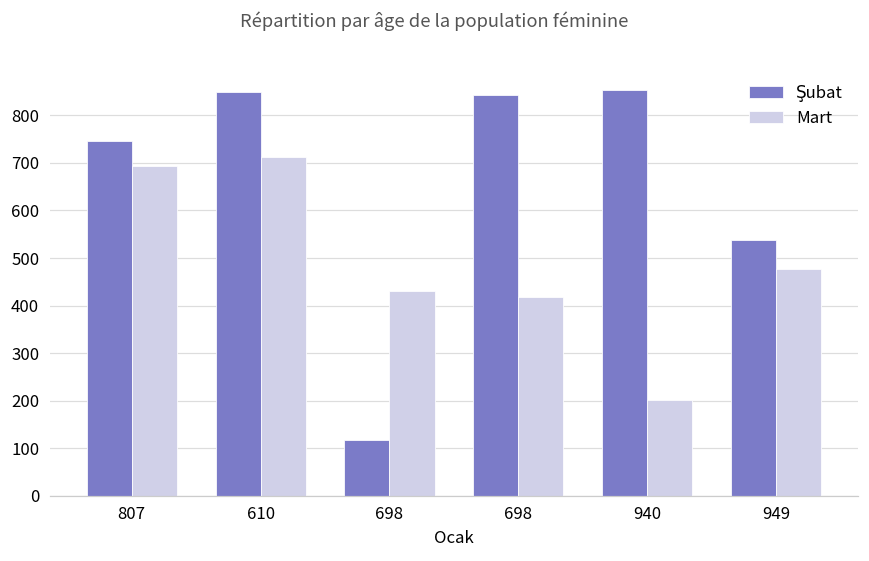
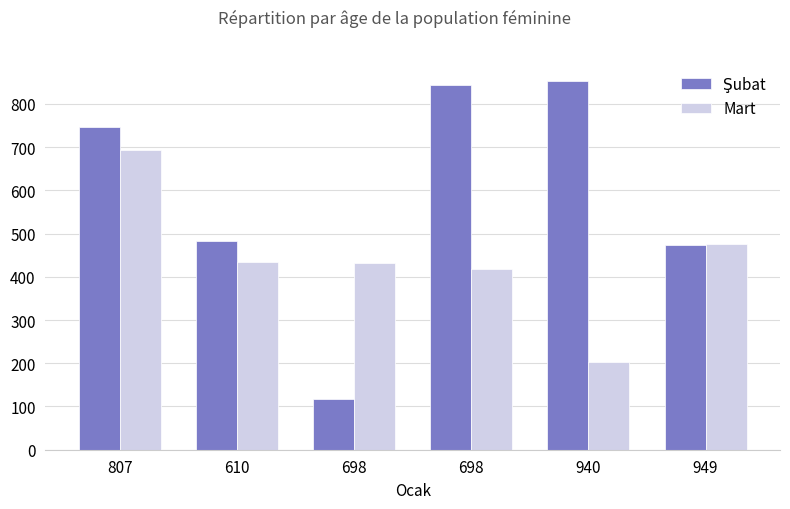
  {
    "Şubat": {
      "807": 750,
-     "610": 850,
+     "610": 480,
      "940": 850,
-     "949": 540
+     "949": 470
    },
    "Mart": {
      "807": 690,
-     "610": 710,
+     "610": 430,
      "940": 200,
      "949": 480
    }
  }
